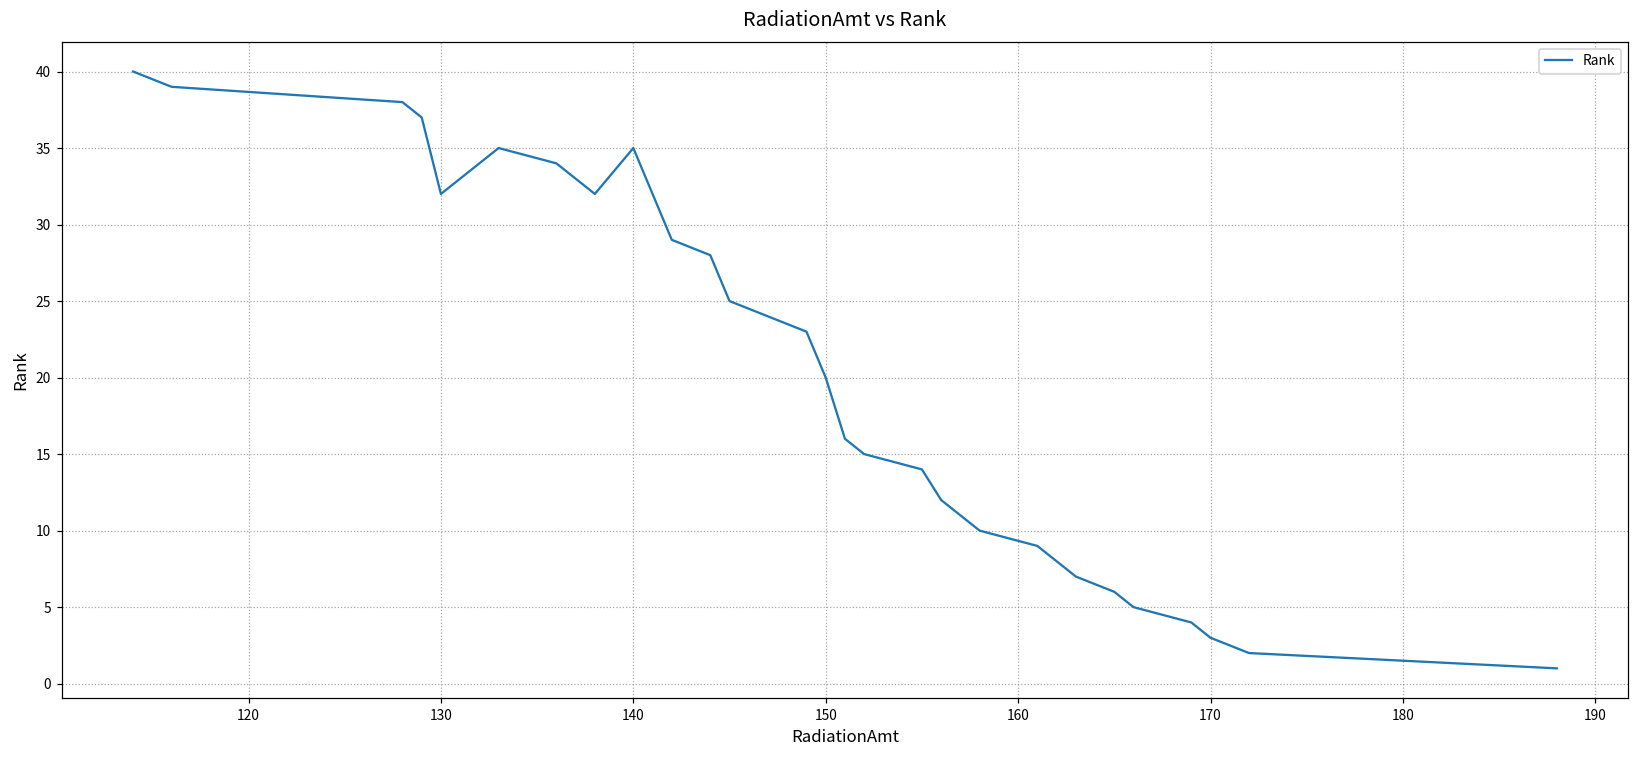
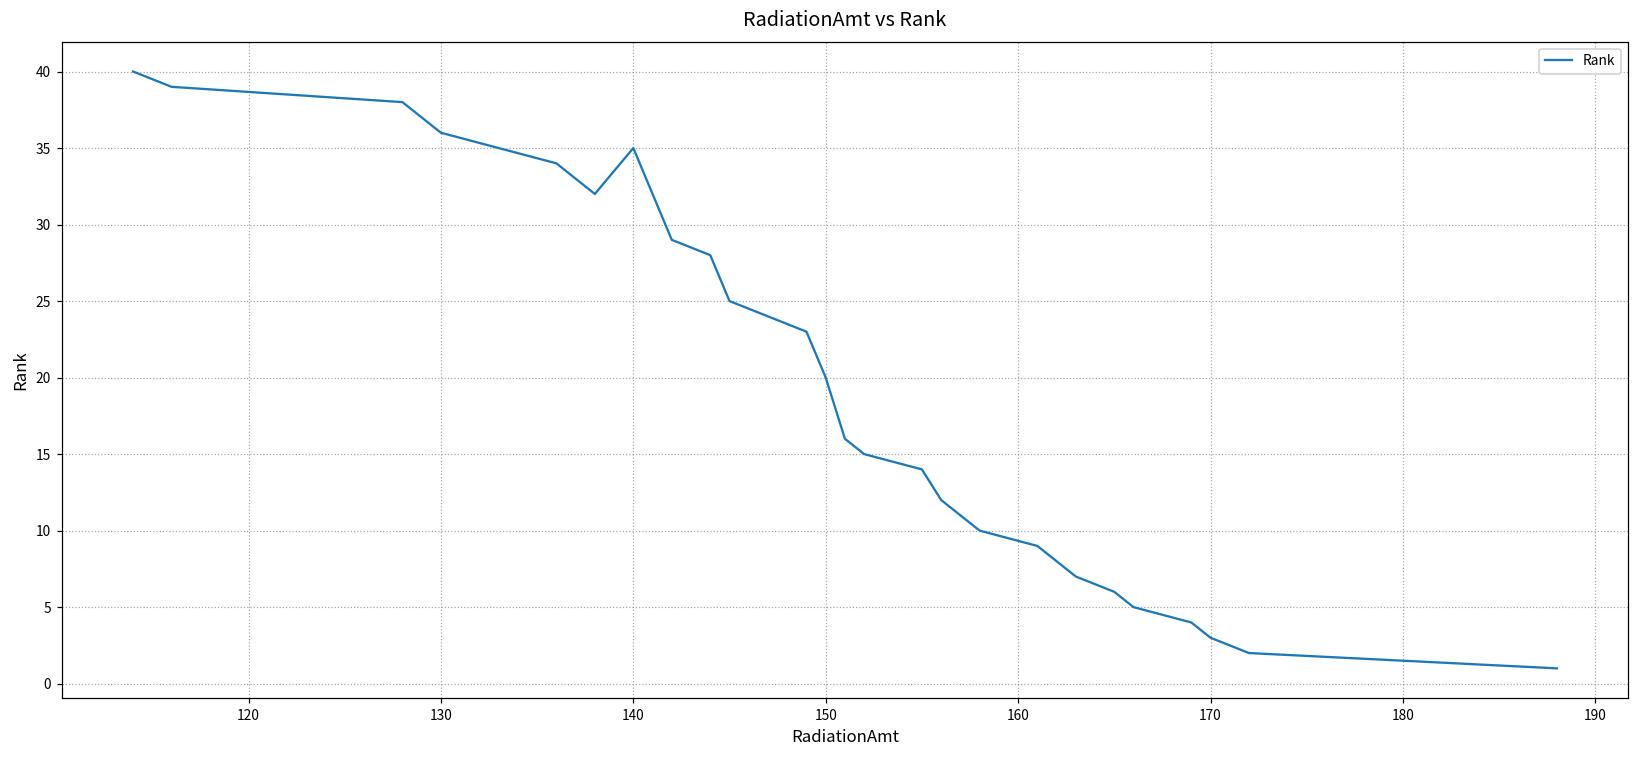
  {
-   "130": 32,
+   "130": 36,
    "140": 35,
    "150": 20,
    "170": 3
  }
